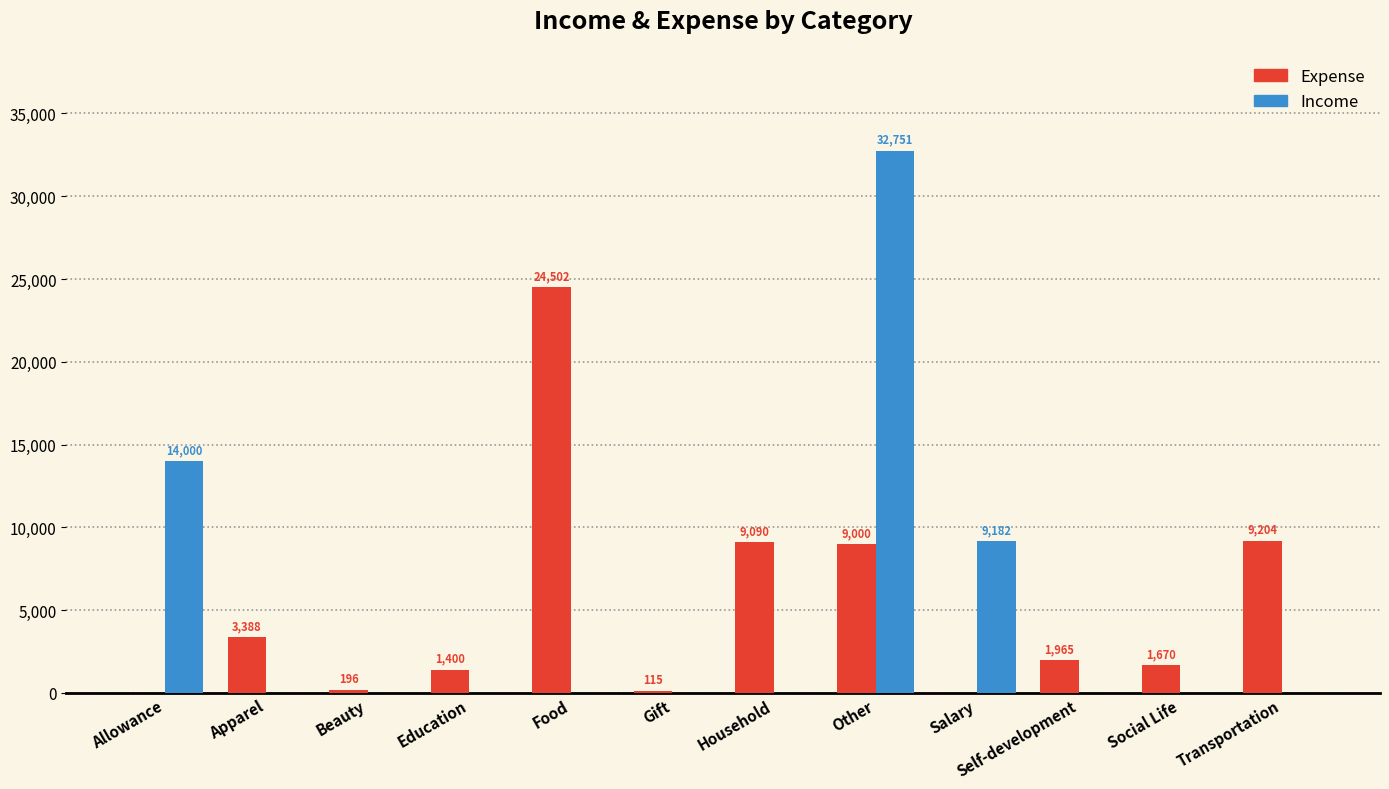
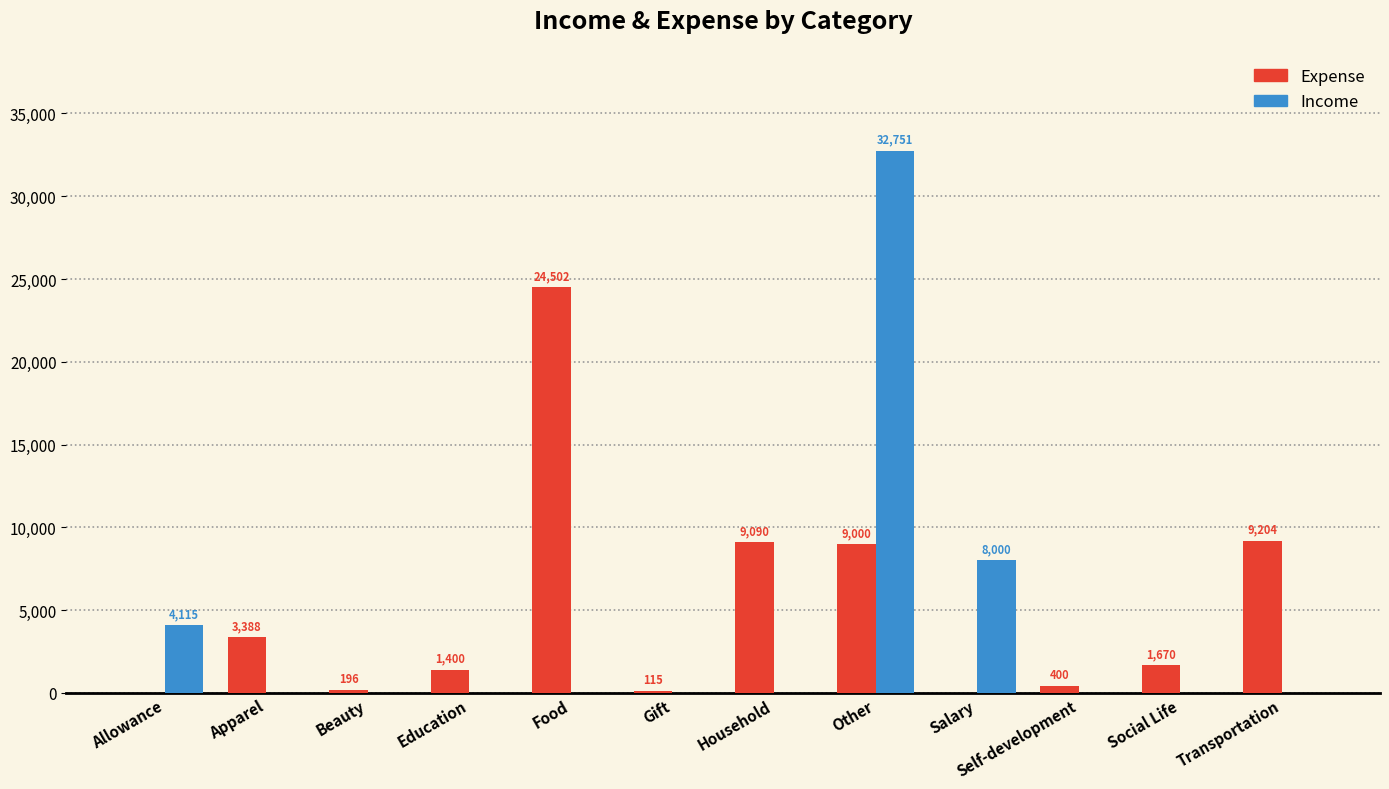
  {
    "Expense": {
      "Apparel": "3,388",
      "Beauty": "196",
      "Education": "1,400",
      "Food": "24,502",
      "Gift": "115",
      "Household": "9,090",
      "Other": "9,000",
-     "Self-development": "1,965",
+     "Self-development": "400",
      "Social Life": "1,670",
      "Transportation": "9,204"
    },
    "Income": {
-     "Allowance": "14,000",
+     "Allowance": "4,115",
      "Other": "32,751",
-     "Salary": "9,182"
+     "Salary": "8,000"
    }
  }
